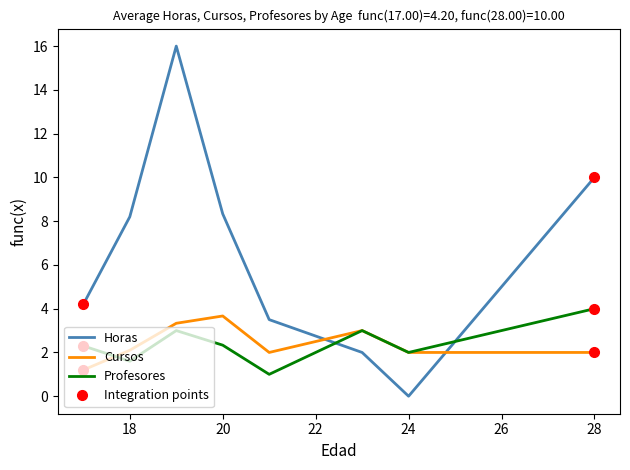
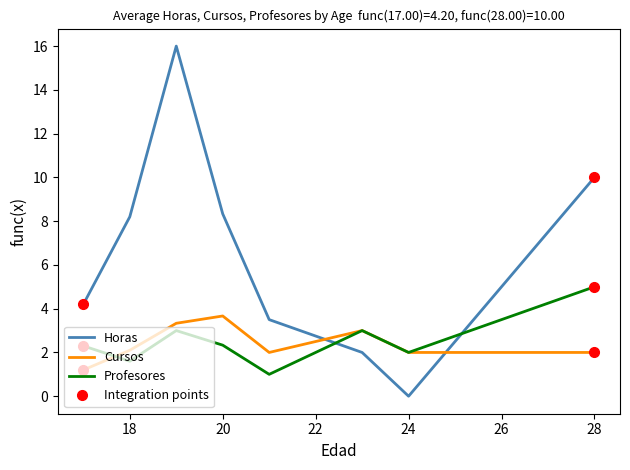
  {
    "Horas": {
      "18": 8.2,
      "20": 8.3,
      "24": 0
    },
    "Cursos": {
      "20": 3.7
    },
    "Profesores": {
      "20": 2.3,
-     "28": 4
+     "28": 5
    }
  }
